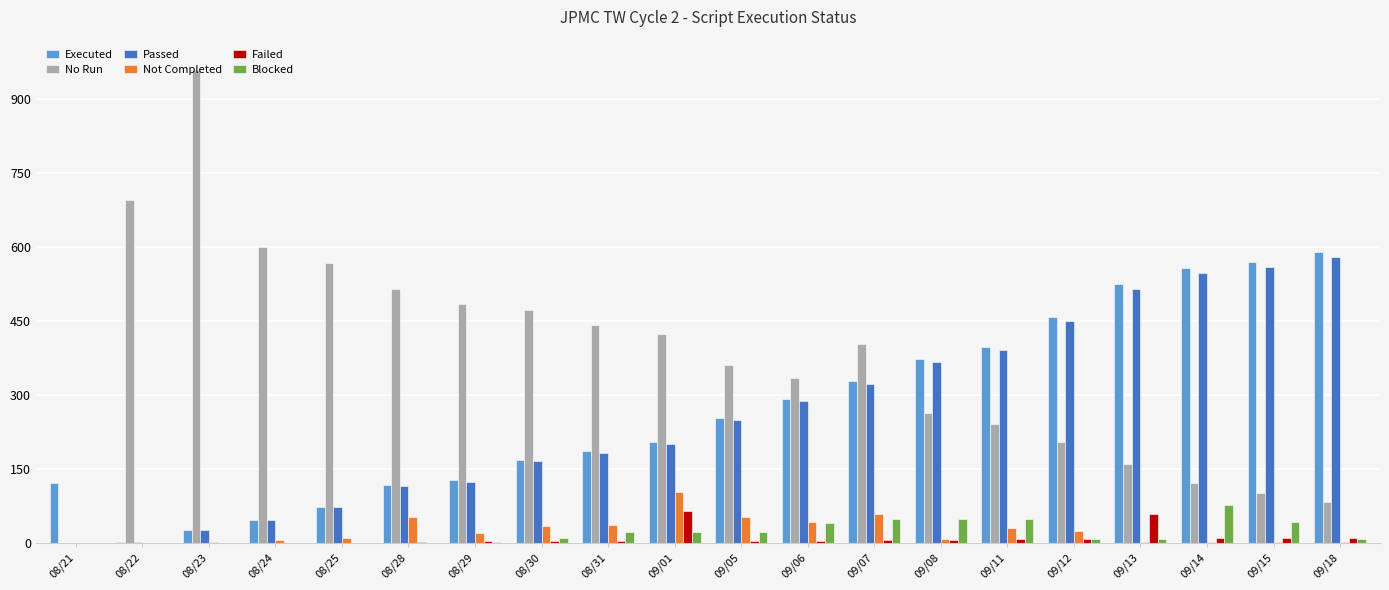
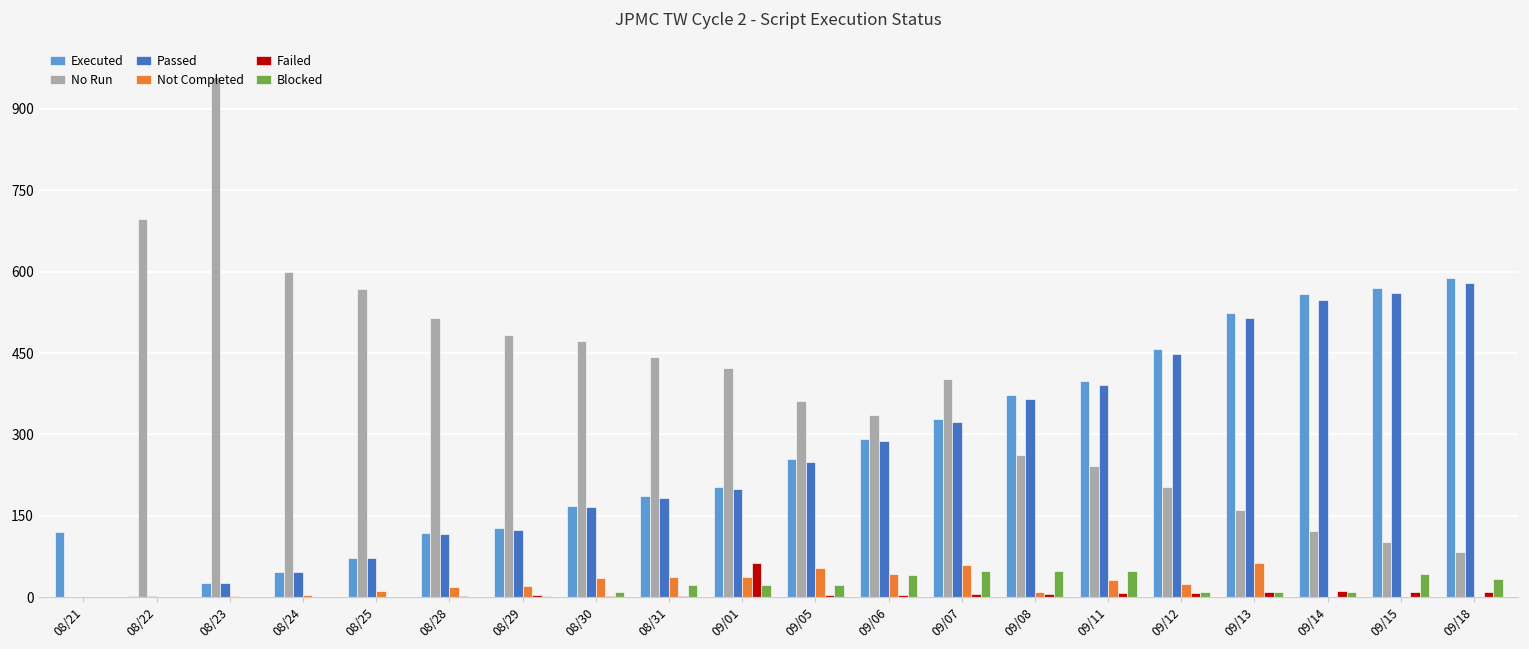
  {
    "No Run": {
      "08/21": 0,
      "08/22": 700,
      "08/23": 960,
      "08/24": 600,
      "08/25": 570,
      "08/28": 510,
      "08/29": 480,
      "08/30": 470,
      "08/31": 440,
      "09/01": 420,
      "09/05": 360,
      "09/06": 340,
      "09/07": 400,
      "09/08": 260,
      "09/11": 240,
      "09/12": 200,
      "09/13": 160,
      "09/14": 120,
      "09/15": 100,
      "09/18": 80
    },
    "Not Completed": {
      "08/21": 0,
      "08/22": 0,
      "08/25": 10,
-     "08/28": 50,
+     "08/28": 20,
      "08/29": 20,
      "08/30": 40,
      "08/31": 40,
-     "09/01": 100,
+     "09/01": 40,
      "09/05": 50,
      "09/06": 40,
      "09/07": 60,
      "09/08": 10,
      "09/11": 30,
      "09/12": 30,
-     "09/13": 0
+     "09/13": 60
    },
    "Failed": {
      "08/21": 0,
      "08/22": 0,
      "08/23": 0,
      "08/24": 0,
      "08/25": 0,
      "09/01": 60,
      "09/07": 10,
      "09/08": 10,
      "09/11": 10,
      "09/12": 10,
-     "09/13": 60,
+     "09/13": 10,
      "09/14": 10,
      "09/15": 10,
      "09/18": 10
    },
    "Blocked": {
      "08/21": 0,
      "08/22": 0,
      "08/23": 0,
      "08/24": 0,
      "08/25": 0,
      "08/28": 0,
      "08/30": 10,
      "08/31": 20,
      "09/01": 20,
      "09/05": 20,
      "09/06": 40,
      "09/07": 50,
      "09/08": 50,
      "09/11": 50,
      "09/12": 10,
      "09/13": 10,
-     "09/14": 80,
+     "09/14": 10,
      "09/15": 40,
-     "09/18": 10
+     "09/18": 30
    }
  }
